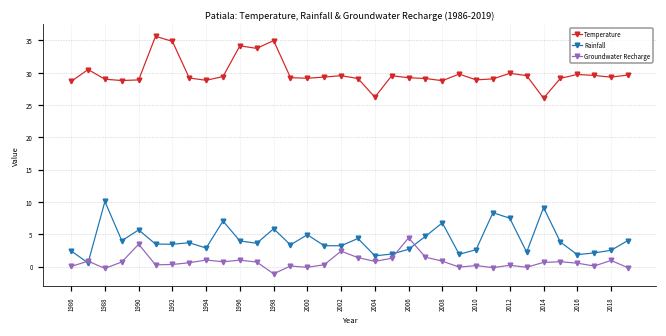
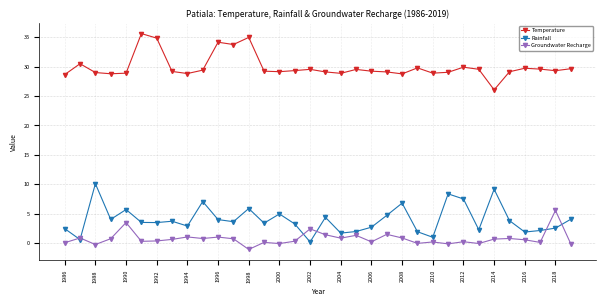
  {
    "Temperature": {
      "1986": 29,
      "1988": 29,
      "1990": 29,
      "1992": 35,
      "1994": 29,
      "1996": 34,
      "1998": 35,
      "2000": 29,
      "2002": 30,
-     "2004": 26,
+     "2004": 29,
      "2006": 29,
      "2008": 29,
      "2010": 29,
      "2012": 30,
      "2014": 26,
      "2016": 30,
      "2018": 29
    },
    "Rainfall": {
      "1986": 2,
      "1988": 10,
      "1990": 6,
      "1992": 3,
      "1994": 3,
      "1996": 4,
      "1998": 6,
      "2000": 5,
-     "2002": 3,
+     "2002": 0,
      "2004": 2,
      "2006": 3,
      "2008": 7,
-     "2010": 3,
+     "2010": 1,
      "2012": 7,
      "2014": 9,
      "2016": 2,
      "2018": 3
    },
    "Groundwater Recharge": {
      "1986": 0,
      "1988": 0,
      "1990": 3,
      "1992": 0,
      "1994": 1,
      "1996": 1,
      "1998": -1,
      "2000": 0,
      "2002": 2,
      "2004": 1,
-     "2006": 4,
+     "2006": 0,
      "2008": 1,
      "2010": 0,
      "2012": 0,
      "2014": 1,
      "2016": 1,
-     "2018": 1
+     "2018": 6
    }
  }
